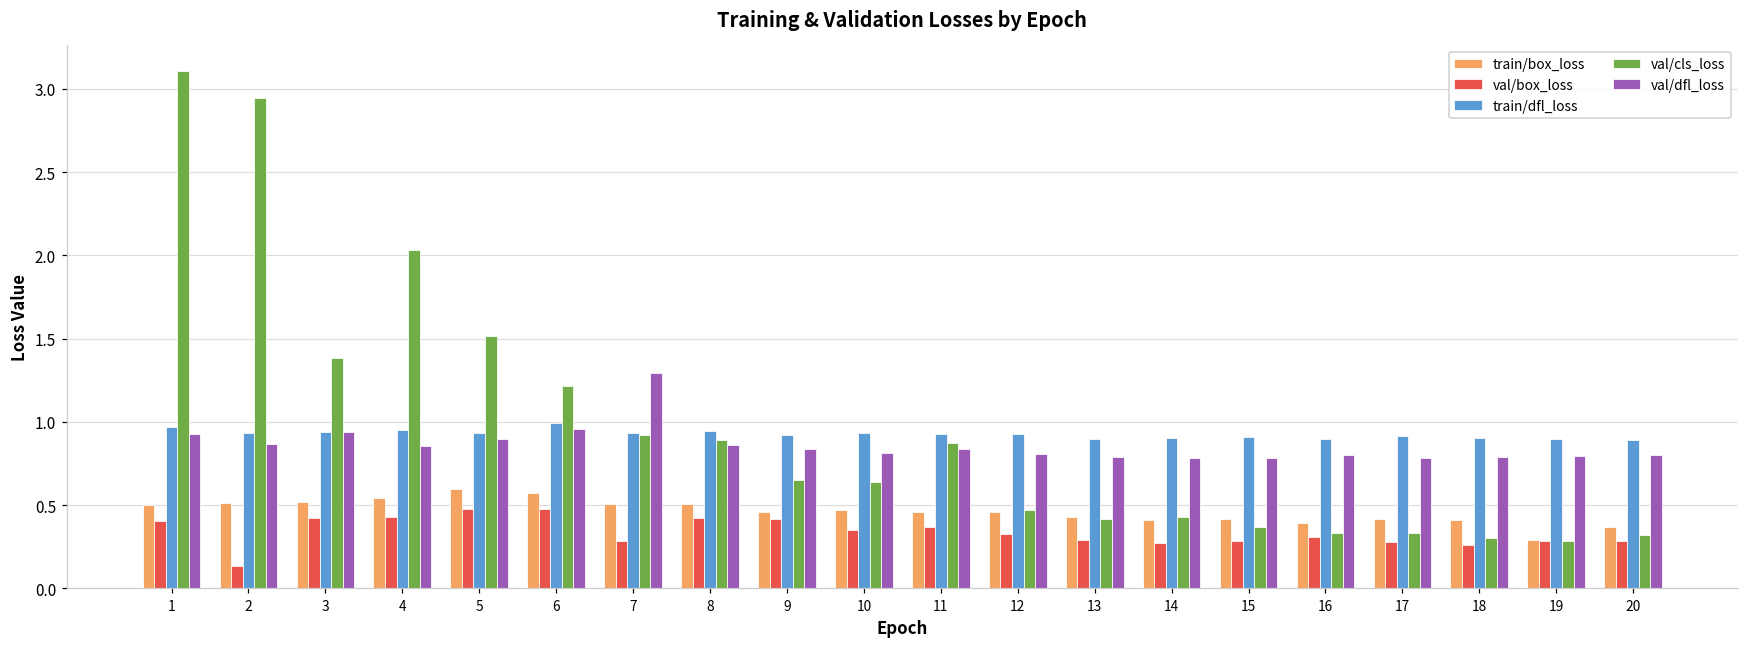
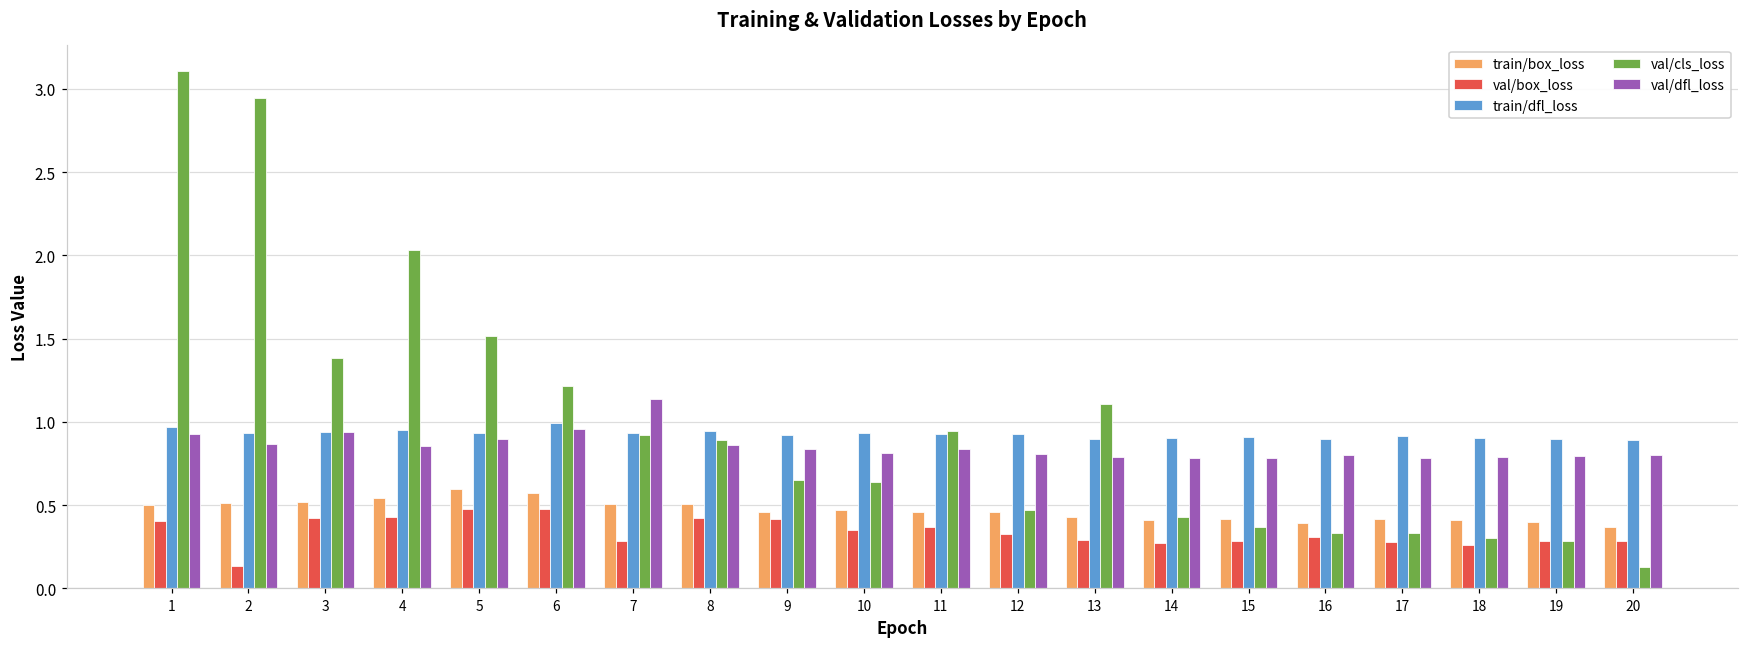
  {
    "train/box_loss": {
      "1": 0.50,
      "2": 0.51,
      "3": 0.52,
      "4": 0.54,
      "5": 0.60,
      "6": 0.57,
      "7": 0.51,
      "8": 0.51,
      "9": 0.46,
      "10": 0.47,
      "11": 0.46,
      "12": 0.46,
      "13": 0.43,
      "14": 0.41,
      "15": 0.42,
      "16": 0.39,
      "17": 0.42,
      "18": 0.41,
-     "19": 0.29,
+     "19": 0.40,
      "20": 0.37
    },
    "val/box_loss": {
      "1": 0.41,
      "2": 0.13,
      "3": 0.42,
      "4": 0.43,
      "5": 0.47,
      "6": 0.48,
      "7": 0.29,
      "8": 0.42,
      "9": 0.42,
      "10": 0.35,
      "11": 0.37,
      "12": 0.33,
      "13": 0.29,
      "14": 0.27,
      "15": 0.28,
      "16": 0.31,
      "17": 0.28,
      "18": 0.26,
      "19": 0.28,
      "20": 0.28
    },
    "train/dfl_loss": {
      "1": 0.97,
      "2": 0.94,
      "3": 0.94,
      "4": 0.95,
      "5": 0.93,
      "6": 0.99,
      "7": 0.93,
      "8": 0.94,
      "9": 0.92,
      "10": 0.93,
      "11": 0.93,
      "12": 0.93,
      "13": 0.90,
      "14": 0.90,
      "15": 0.91,
      "16": 0.90,
      "17": 0.91,
      "18": 0.90,
      "19": 0.90,
      "20": 0.89
    },
    "val/cls_loss": {
      "1": 3.11,
      "2": 2.95,
      "3": 1.38,
      "4": 2.03,
      "5": 1.52,
      "6": 1.21,
      "7": 0.92,
      "8": 0.89,
      "9": 0.65,
      "10": 0.64,
-     "11": 0.87,
+     "11": 0.94,
      "12": 0.47,
-     "13": 0.42,
+     "13": 1.11,
      "14": 0.43,
      "15": 0.37,
      "16": 0.33,
      "17": 0.33,
      "18": 0.30,
      "19": 0.28,
-     "20": 0.32
+     "20": 0.13
    },
    "val/dfl_loss": {
      "1": 0.93,
      "2": 0.87,
      "3": 0.94,
      "4": 0.85,
      "5": 0.90,
      "6": 0.96,
-     "7": 1.29,
+     "7": 1.14,
      "8": 0.86,
      "9": 0.84,
      "10": 0.81,
      "11": 0.84,
      "12": 0.81,
      "13": 0.79,
      "14": 0.78,
      "15": 0.78,
      "16": 0.80,
      "17": 0.78,
      "18": 0.79,
      "19": 0.80,
      "20": 0.80
    }
  }
